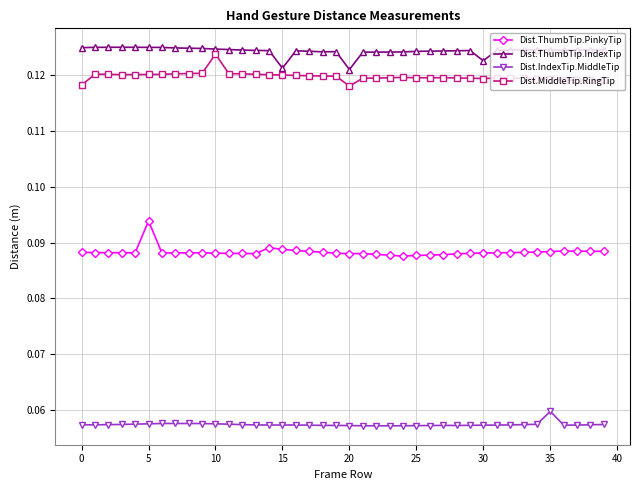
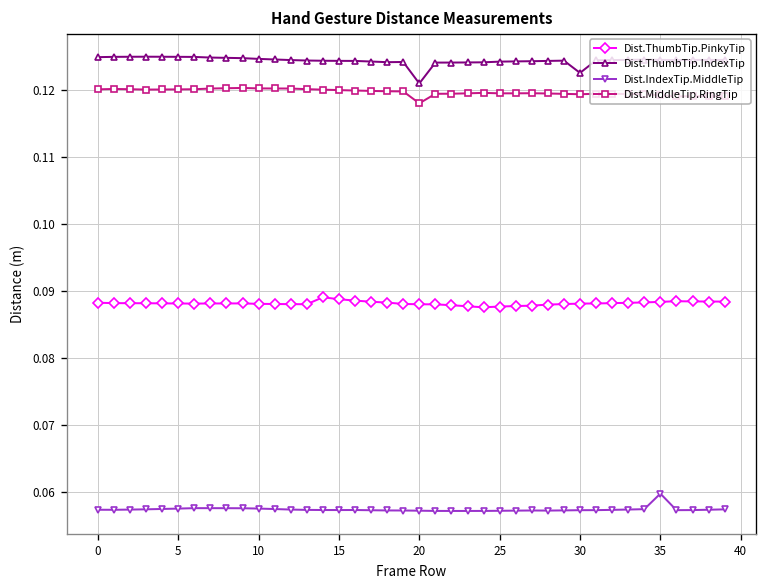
  {
    "Dist.ThumbTip.PinkyTip": {
      "0": 0.088,
-     "5": 0.094,
+     "5": 0.088,
      "10": 0.088,
      "15": 0.089,
      "20": 0.088,
      "25": 0.088,
      "30": 0.088,
      "35": 0.088
    },
    "Dist.ThumbTip.IndexTip": {
      "0": 0.125,
      "5": 0.125,
      "10": 0.125,
-     "15": 0.121,
+     "15": 0.124,
      "20": 0.121,
      "25": 0.124,
      "30": 0.123
    },
    "Dist.IndexTip.MiddleTip": {
      "0": 0.057,
      "5": 0.058,
      "10": 0.058,
      "15": 0.057,
      "20": 0.057,
      "25": 0.057,
      "30": 0.057,
      "35": 0.060
    },
    "Dist.MiddleTip.RingTip": {
-     "0": 0.118,
+     "0": 0.120,
      "5": 0.120,
-     "10": 0.124,
+     "10": 0.120,
      "15": 0.120,
      "20": 0.118,
      "25": 0.120,
      "30": 0.119
    }
  }
